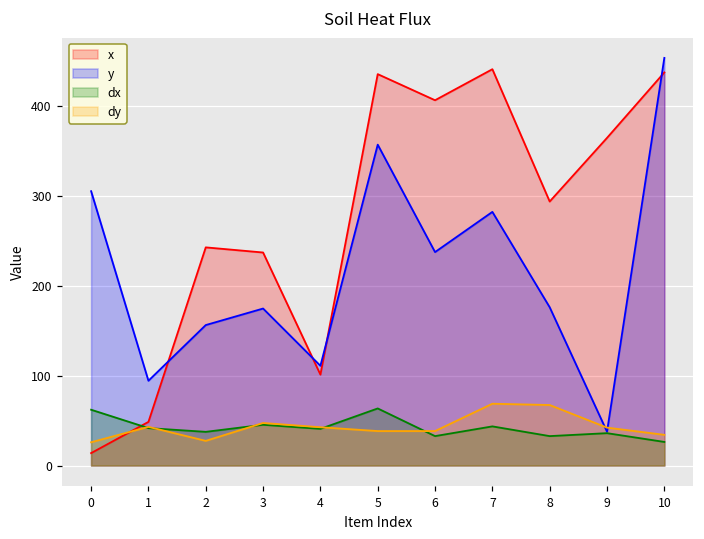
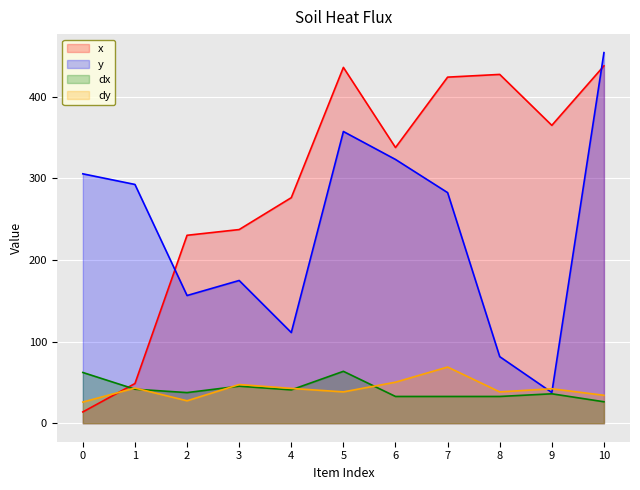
  {
    "x": {
      "0": 10,
      "1": 50,
-     "2": 240,
+     "2": 230,
      "3": 240,
-     "4": 100,
+     "4": 280,
      "5": 440,
-     "6": 410,
-     "7": 440,
-     "8": 290,
+     "6": 340,
+     "7": 420,
+     "8": 430,
      "9": 360,
      "10": 440
    },
    "y": {
      "0": 310,
-     "1": 90,
+     "1": 290,
      "2": 160,
      "3": 170,
      "4": 110,
      "5": 360,
-     "6": 240,
+     "6": 320,
      "7": 280,
-     "8": 180,
+     "8": 80,
      "10": 450
    },
    "dx": {
      "0": 60,
      "2": 40,
      "5": 60,
      "6": 30,
-     "7": 40,
+     "7": 30,
      "8": 30,
      "10": 30
    },
    "dy": {
      "0": 30,
      "2": 30,
      "5": 40,
-     "6": 40,
+     "6": 50,
      "7": 70,
-     "8": 70,
+     "8": 40,
      "9": 40,
      "10": 30
    }
  }
